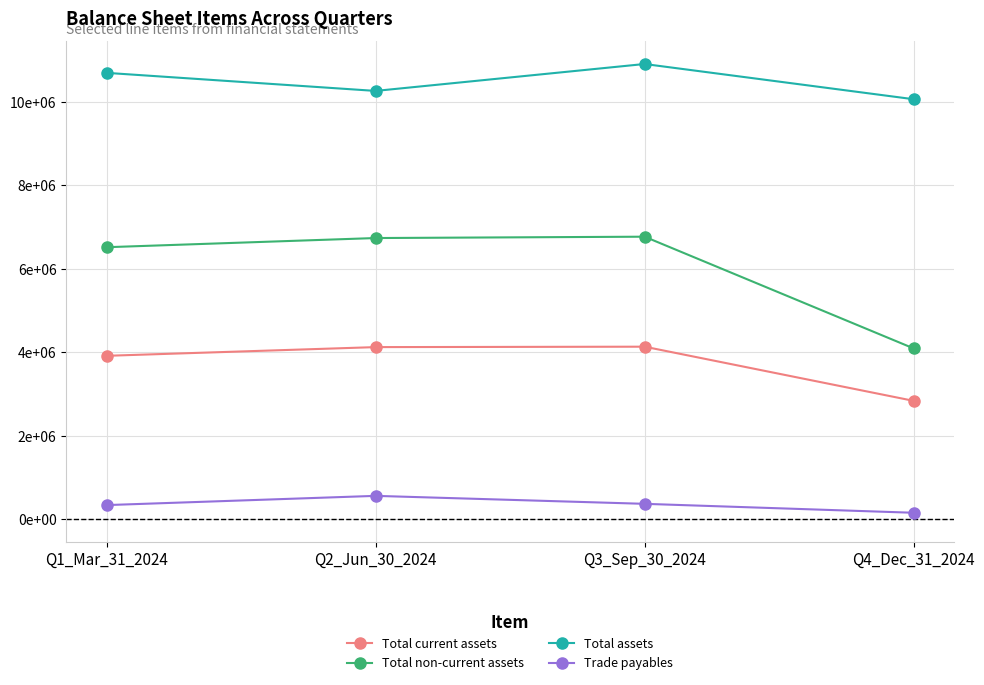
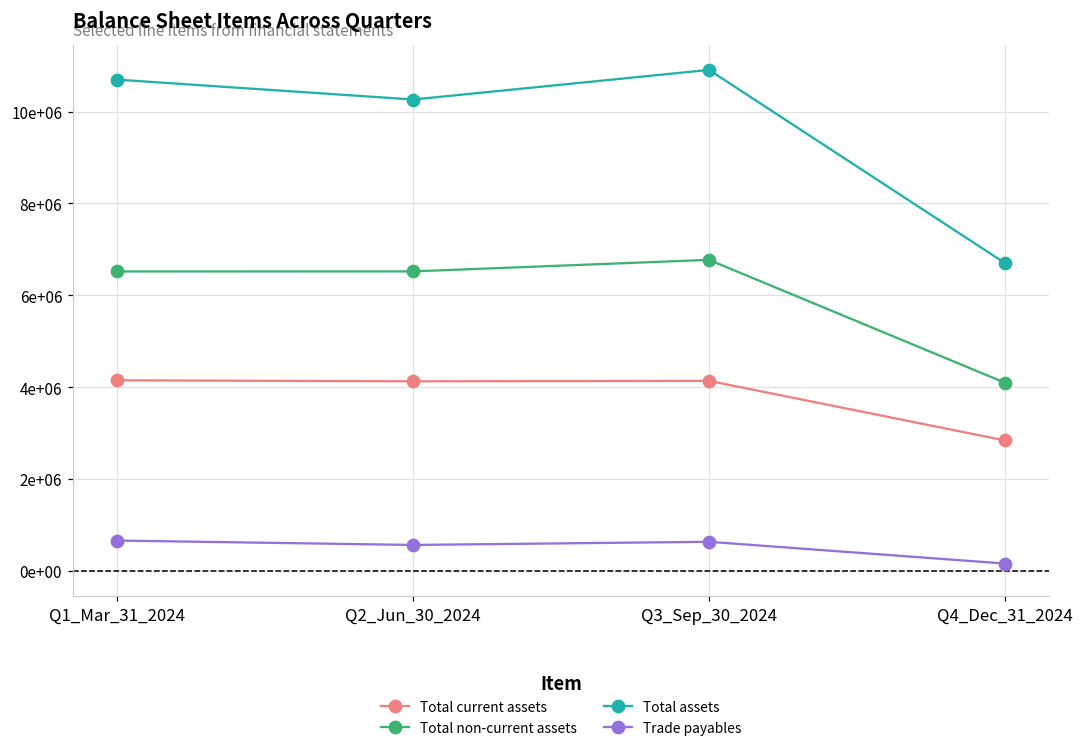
  {
    "Total current assets": {
-     "Q1_Mar_31_2024": 3900000,
+     "Q1_Mar_31_2024": 4100000,
      "Q2_Jun_30_2024": 4100000,
      "Q3_Sep_30_2024": 4100000,
      "Q4_Dec_31_2024": 2800000
    },
    "Total non-current assets": {
      "Q1_Mar_31_2024": 6500000,
-     "Q2_Jun_30_2024": 6700000,
+     "Q2_Jun_30_2024": 6500000,
      "Q3_Sep_30_2024": 6800000,
      "Q4_Dec_31_2024": 4100000
    },
    "Total assets": {
      "Q1_Mar_31_2024": 10700000,
      "Q2_Jun_30_2024": 10300000,
      "Q3_Sep_30_2024": 10900000,
-     "Q4_Dec_31_2024": 10100000
+     "Q4_Dec_31_2024": 6700000
    },
    "Trade payables": {
-     "Q1_Mar_31_2024": 300000,
+     "Q1_Mar_31_2024": 700000,
      "Q2_Jun_30_2024": 600000,
-     "Q3_Sep_30_2024": 400000,
+     "Q3_Sep_30_2024": 600000,
      "Q4_Dec_31_2024": 200000
    }
  }
